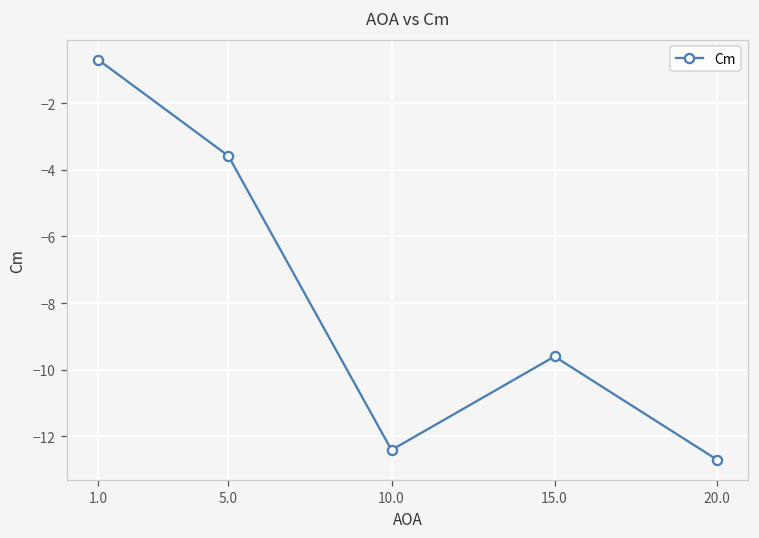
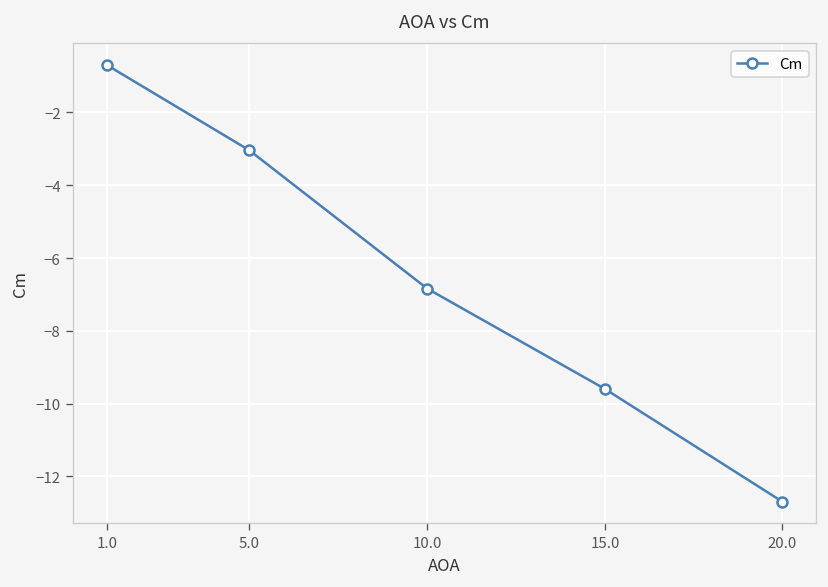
  {
    "1.0": -0.7,
-   "5.0": -3.6,
-   "10.0": -12.4,
+   "5.0": -3.0,
+   "10.0": -6.8,
    "15.0": -9.6,
    "20.0": -12.7
  }
